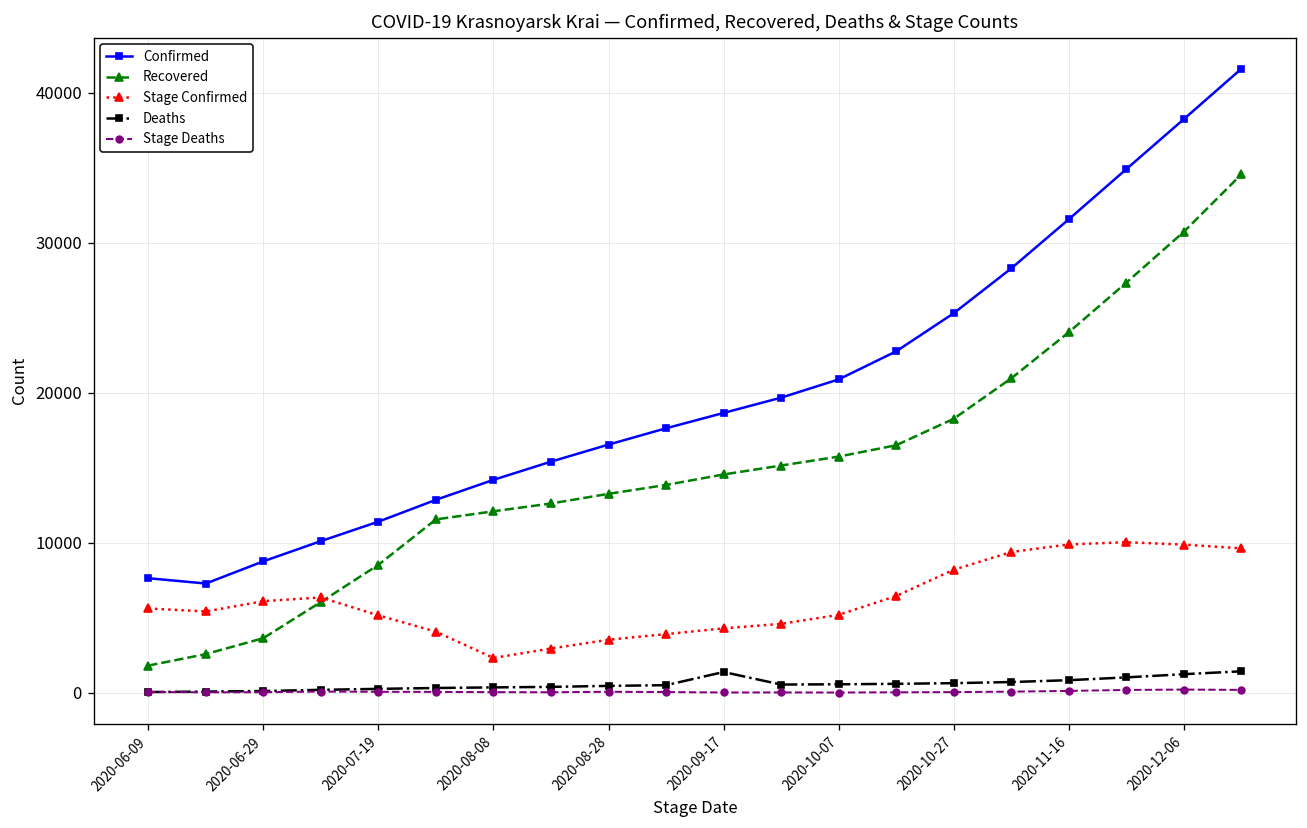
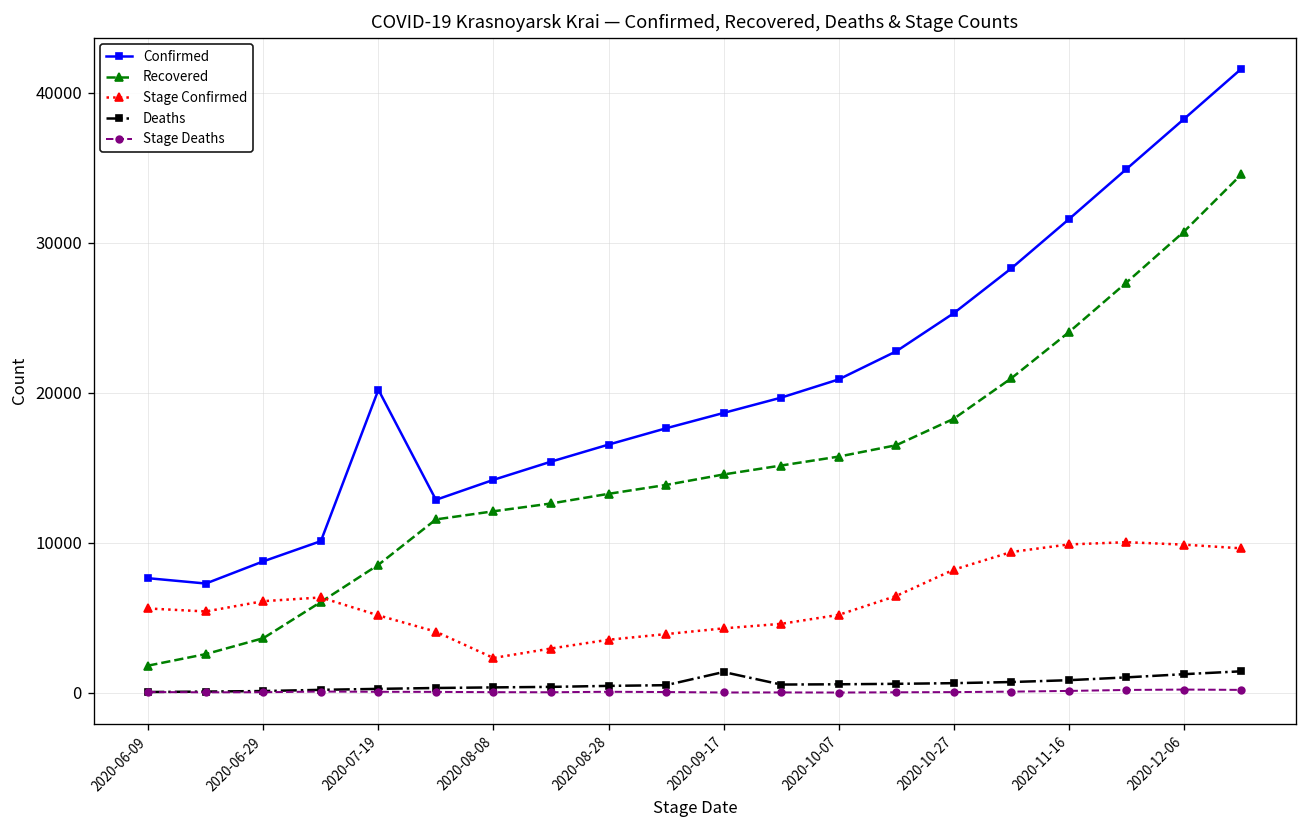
  {
    "Confirmed": {
      "2020-06-09": 7600,
      "2020-06-29": 8800,
-     "2020-07-19": 11400,
+     "2020-07-19": 20200,
      "2020-08-08": 14200,
      "2020-08-28": 16500,
      "2020-09-17": 18600,
      "2020-10-07": 20900,
      "2020-10-27": 25300,
      "2020-11-16": 31600,
      "2020-12-06": 38200
    },
    "Recovered": {
      "2020-06-09": 1800,
      "2020-06-29": 3600,
      "2020-07-19": 8500,
      "2020-08-08": 12100,
      "2020-08-28": 13300,
      "2020-09-17": 14500,
      "2020-10-07": 15700,
      "2020-10-27": 18300,
      "2020-11-16": 24000,
      "2020-12-06": 30700
    },
    "Stage Confirmed": {
      "2020-06-09": 5600,
      "2020-06-29": 6100,
      "2020-07-19": 5200,
      "2020-08-08": 2300,
      "2020-08-28": 3500,
      "2020-09-17": 4300,
      "2020-10-07": 5200,
      "2020-10-27": 8200,
      "2020-11-16": 9900,
      "2020-12-06": 9900
    },
    "Deaths": {
      "2020-08-08": 400,
      "2020-08-28": 500,
      "2020-09-17": 1400,
      "2020-10-07": 600,
      "2020-10-27": 600,
      "2020-11-16": 800,
      "2020-12-06": 1200
    },
    "Stage Deaths": {
      "2020-08-08": 0,
      "2020-08-28": 100,
      "2020-09-17": 0,
      "2020-10-07": 0,
      "2020-10-27": 0,
      "2020-11-16": 100,
      "2020-12-06": 200
    }
  }
